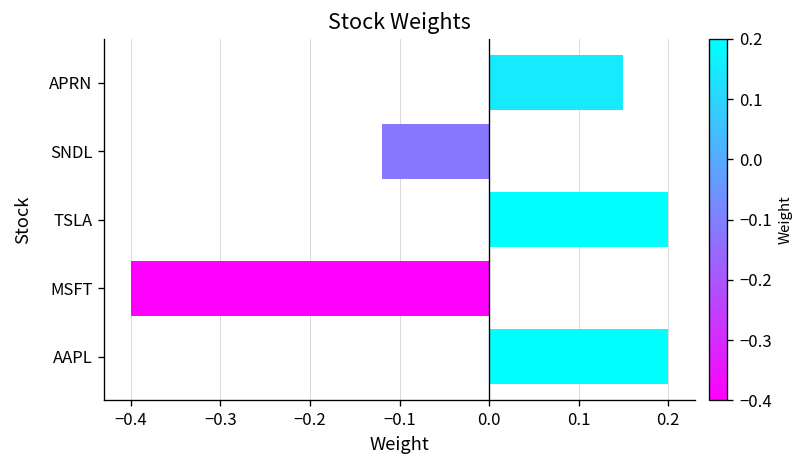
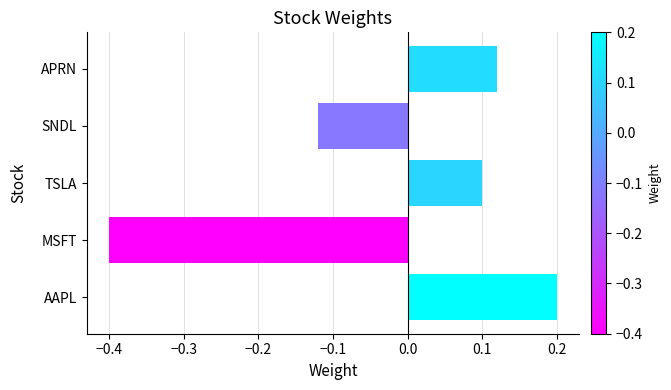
  {
-   "APRN": 0.15,
+   "APRN": 0.12,
    "SNDL": -0.12,
-   "TSLA": 0.2,
+   "TSLA": 0.1,
    "MSFT": -0.40,
    "AAPL": 0.20
  }
